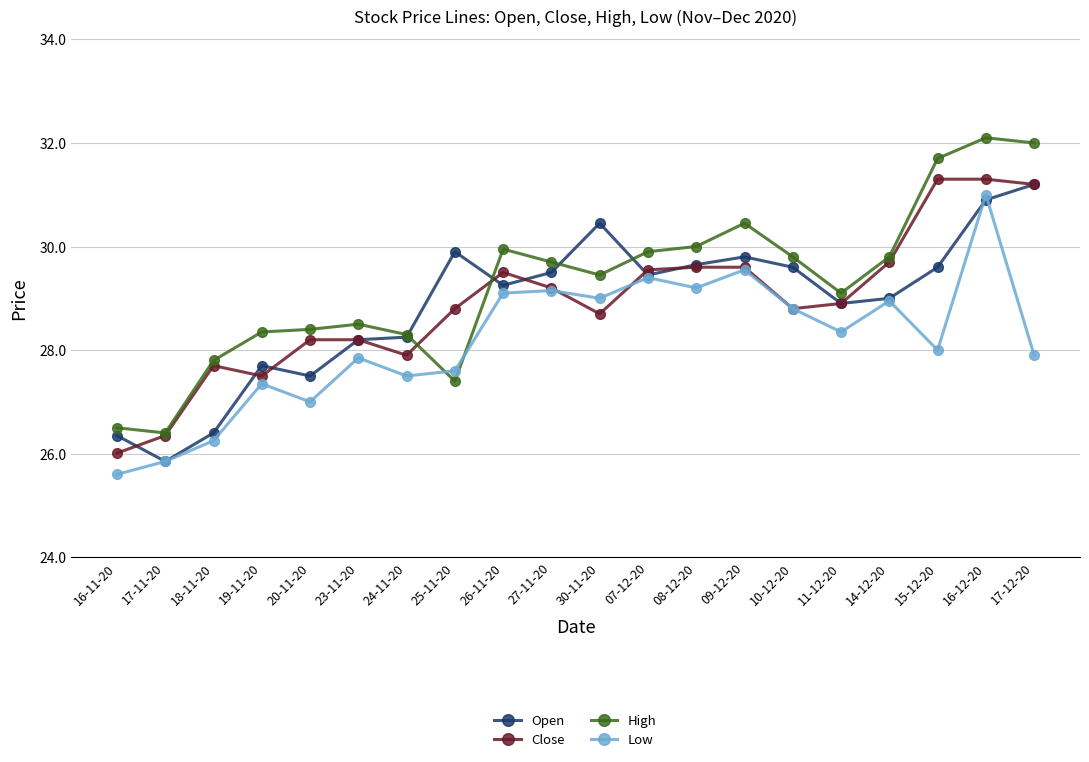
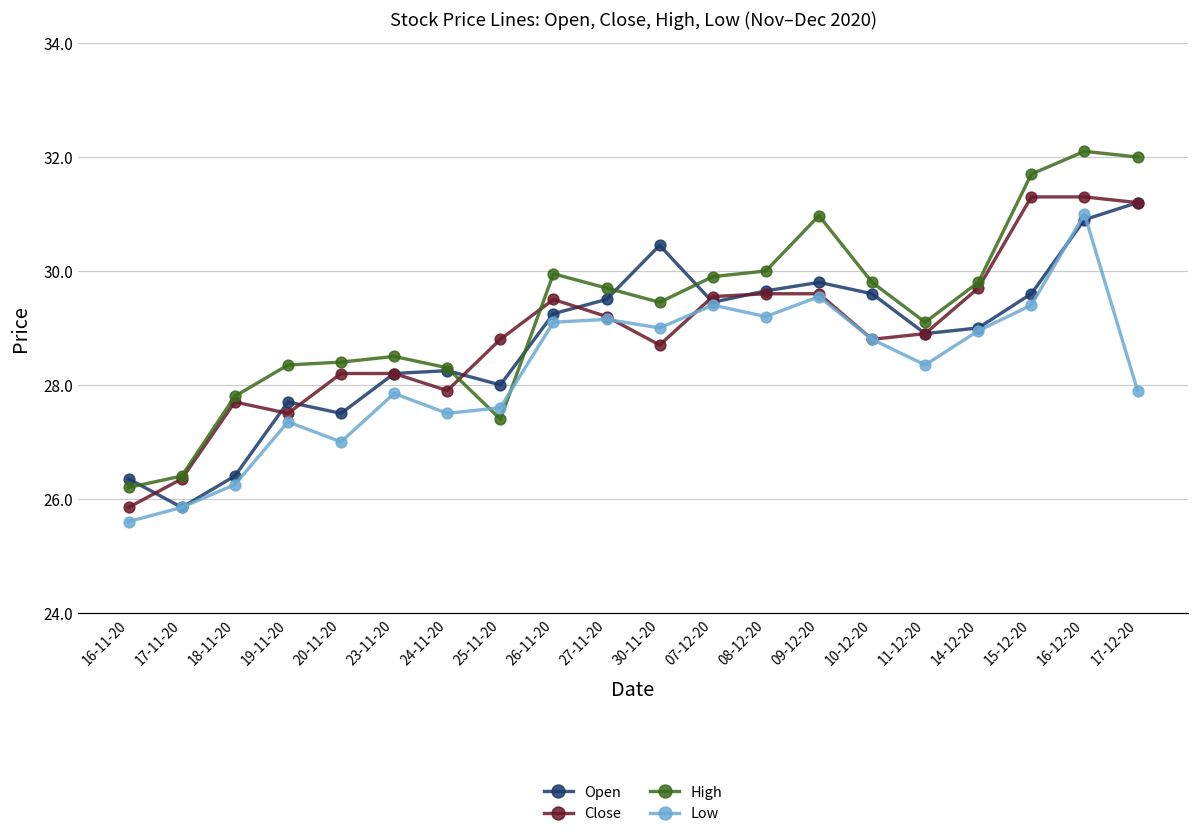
  {
    "Open": {
      "16-11-20": 26.4,
      "18-11-20": 26.4,
      "19-11-20": 27.7,
      "20-11-20": 27.5,
      "24-11-20": 28.3,
-     "25-11-20": 29.9,
+     "25-11-20": 28.0,
      "26-11-20": 29.3,
      "27-11-20": 29.5,
      "30-11-20": 30.5,
      "07-12-20": 29.5,
      "08-12-20": 29.7,
      "09-12-20": 29.8,
      "10-12-20": 29.6,
      "14-12-20": 29.0,
      "15-12-20": 29.6,
      "16-12-20": 30.9
    },
    "Close": {
-     "16-11-20": 26.0,
+     "16-11-20": 25.9,
      "17-11-20": 26.4,
      "18-11-20": 27.7,
      "19-11-20": 27.5,
      "20-11-20": 28.2,
      "24-11-20": 27.9,
      "25-11-20": 28.8,
      "26-11-20": 29.5,
      "27-11-20": 29.2,
      "30-11-20": 28.7,
      "07-12-20": 29.6,
      "08-12-20": 29.6,
      "14-12-20": 29.7,
      "15-12-20": 31.3,
      "16-12-20": 31.3
    },
    "High": {
-     "16-11-20": 26.5,
+     "16-11-20": 26.2,
      "17-11-20": 26.4,
      "18-11-20": 27.8,
      "19-11-20": 28.4,
      "20-11-20": 28.4,
      "23-11-20": 28.5,
      "24-11-20": 28.3,
      "25-11-20": 27.4,
      "26-11-20": 30.0,
      "27-11-20": 29.7,
      "30-11-20": 29.5,
      "07-12-20": 29.9,
      "08-12-20": 30.0,
-     "09-12-20": 30.5,
+     "09-12-20": 31.0,
      "10-12-20": 29.8,
      "11-12-20": 29.1,
      "14-12-20": 29.8,
      "15-12-20": 31.7,
      "16-12-20": 32.1,
      "17-12-20": 32.0
    },
    "Low": {
      "16-11-20": 25.6,
      "18-11-20": 26.3,
      "19-11-20": 27.4,
      "20-11-20": 27.0,
      "23-11-20": 27.9,
      "24-11-20": 27.5,
      "25-11-20": 27.6,
      "26-11-20": 29.1,
      "27-11-20": 29.2,
      "30-11-20": 29.0,
      "07-12-20": 29.4,
      "08-12-20": 29.2,
      "11-12-20": 28.4,
      "14-12-20": 29.0,
-     "15-12-20": 28.0,
+     "15-12-20": 29.4,
      "16-12-20": 31.0,
      "17-12-20": 27.9
    }
  }
